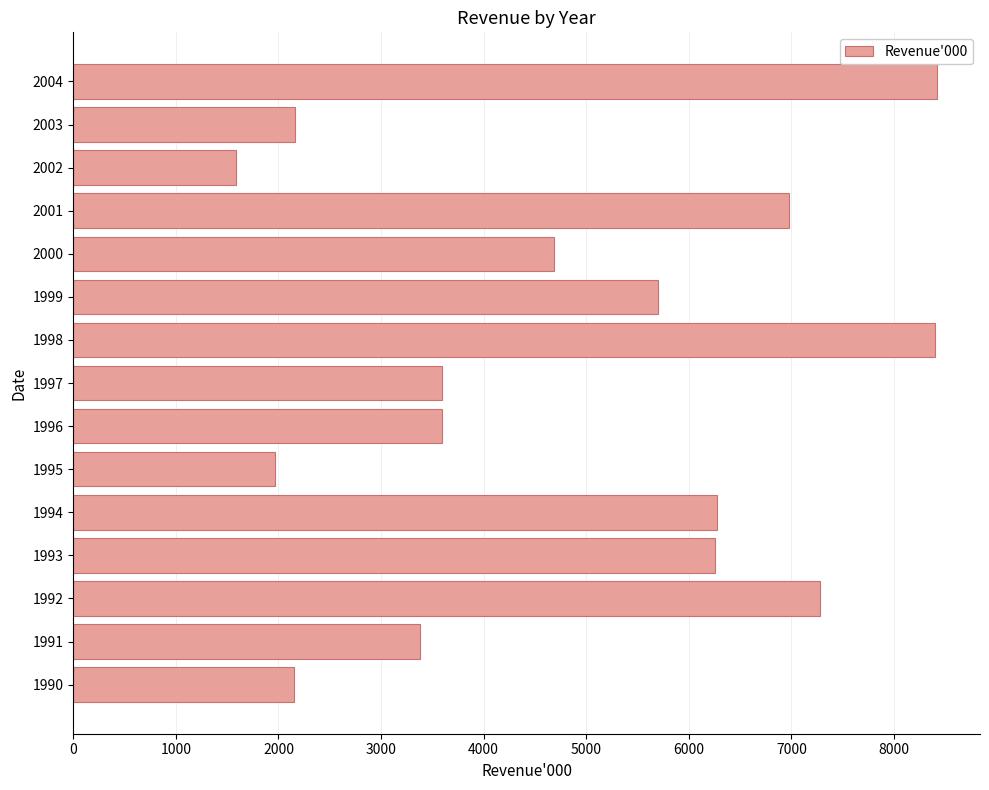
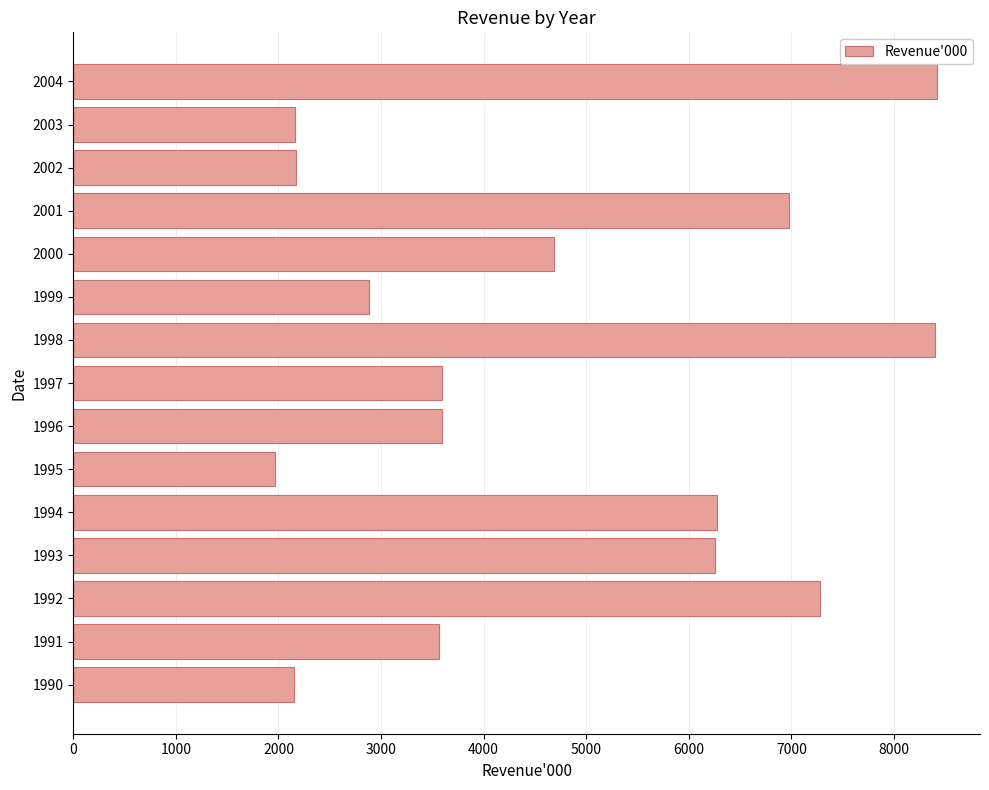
  {
    "2004": 8420,
    "2003": 2170,
-   "2002": 1580,
+   "2002": 2170,
    "2001": 6980,
    "2000": 4690,
-   "1999": 5700,
+   "1999": 2880,
    "1998": 8400,
    "1997": 3590,
    "1996": 3600,
    "1995": 1960,
    "1994": 6280,
    "1993": 6260,
    "1992": 7280,
-   "1991": 3380,
+   "1991": 3560,
    "1990": 2160
  }
